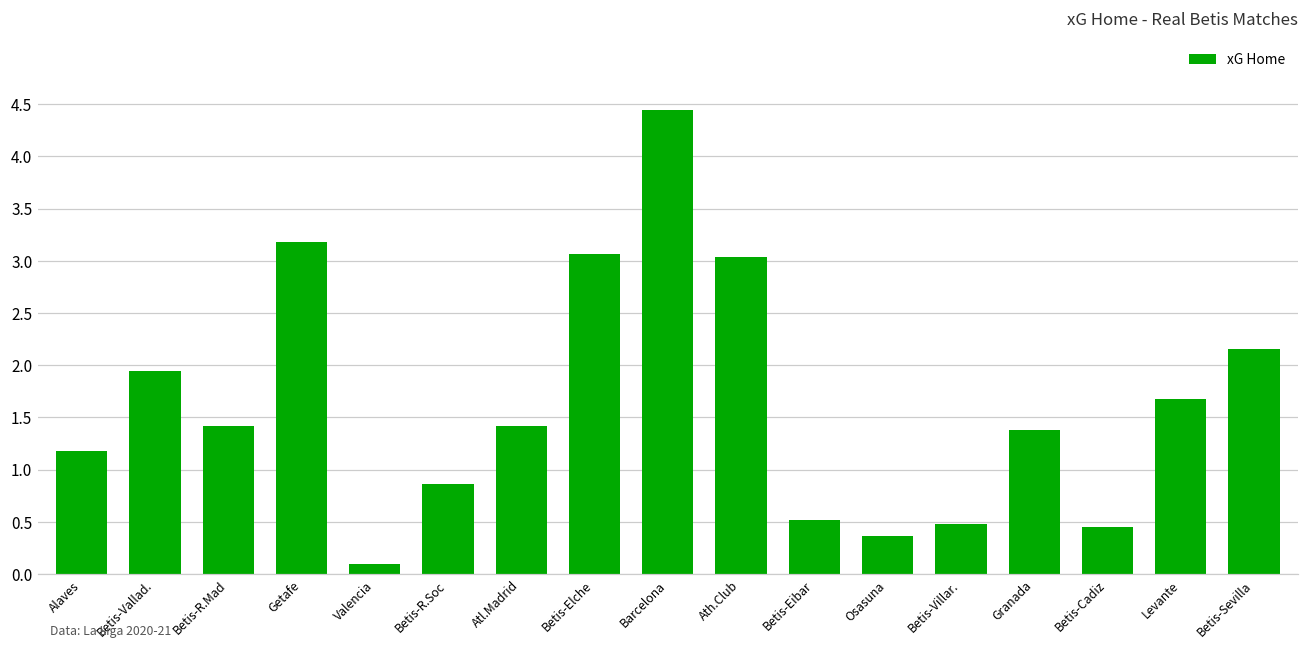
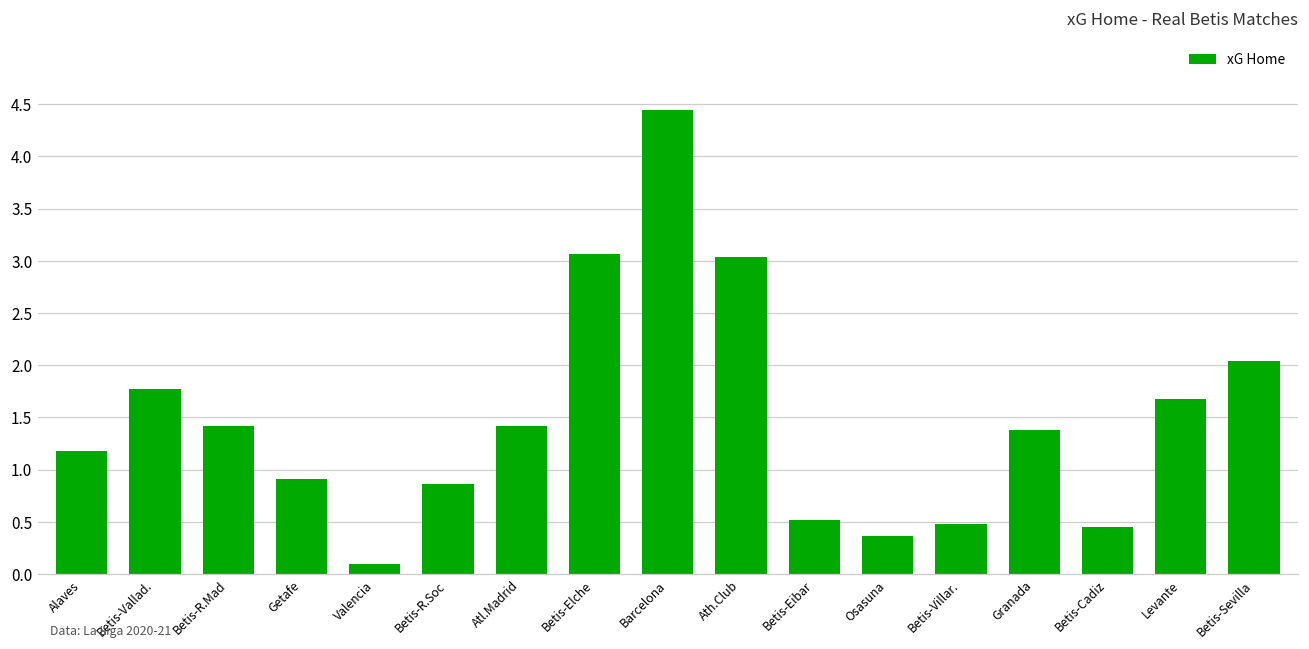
  {
    "Alaves": 1.2,
-   "Betis-Vallad.": 1.9,
+   "Betis-Vallad.": 1.8,
    "Betis-R.Mad": 1.4,
-   "Getafe": 3.2,
+   "Getafe": 0.9,
    "Valencia": 0.1,
    "Betis-R.Soc": 0.9,
    "Atl.Madrid": 1.4,
    "Betis-Elche": 3.1,
    "Barcelona": 4.4,
    "Ath.Club": 3.0,
    "Betis-Eibar": 0.5,
    "Osasuna": 0.4,
    "Betis-Villar.": 0.5,
    "Granada": 1.4,
    "Betis-Cadiz": 0.4,
    "Levante": 1.7,
-   "Betis-Sevilla": 2.2
+   "Betis-Sevilla": 2.0
  }
